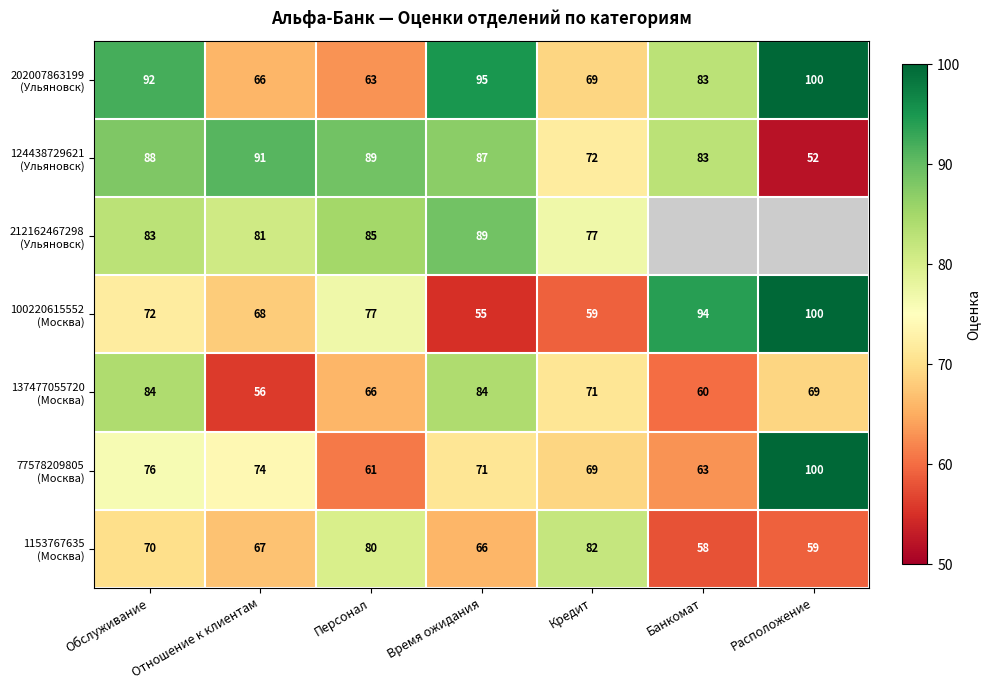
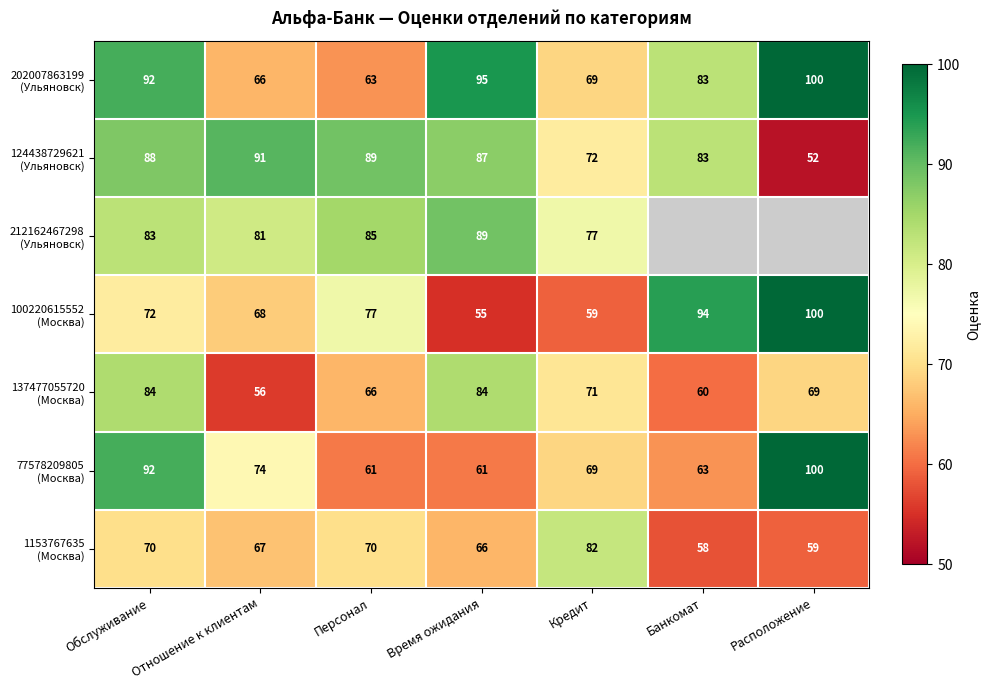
  {
    "202007863199 (Ульяновск)": {
      "Обслуживание": 92,
      "Отношение к клиентам": 66,
      "Персонал": 63,
      "Время ожидания": 95,
      "Кредит": 69,
      "Банкомат": 83,
      "Расположение": 100
    },
    "124438729621 (Ульяновск)": {
      "Обслуживание": 88,
      "Отношение к клиентам": 91,
      "Персонал": 89,
      "Время ожидания": 87,
      "Кредит": 72,
      "Банкомат": 83,
      "Расположение": 52
    },
    "212162467298 (Ульяновск)": {
      "Обслуживание": 83,
      "Отношение к клиентам": 81,
      "Персонал": 85,
      "Время ожидания": 89,
      "Кредит": 77
    },
    "100220615552 (Москва)": {
      "Обслуживание": 72,
      "Отношение к клиентам": 68,
      "Персонал": 77,
      "Время ожидания": 55,
      "Кредит": 59,
      "Банкомат": 94,
      "Расположение": 100
    },
    "137477055720 (Москва)": {
      "Обслуживание": 84,
      "Отношение к клиентам": 56,
      "Персонал": 66,
      "Время ожидания": 84,
      "Кредит": 71,
      "Банкомат": 60,
      "Расположение": 69
    },
    "77578209805 (Москва)": {
-     "Обслуживание": 76,
+     "Обслуживание": 92,
      "Отношение к клиентам": 74,
      "Персонал": 61,
-     "Время ожидания": 71,
+     "Время ожидания": 61,
      "Кредит": 69,
      "Банкомат": 63,
      "Расположение": 100
    },
    "1153767635 (Москва)": {
      "Обслуживание": 70,
      "Отношение к клиентам": 67,
-     "Персонал": 80,
+     "Персонал": 70,
      "Время ожидания": 66,
      "Кредит": 82,
      "Банкомат": 58,
      "Расположение": 59
    }
  }
